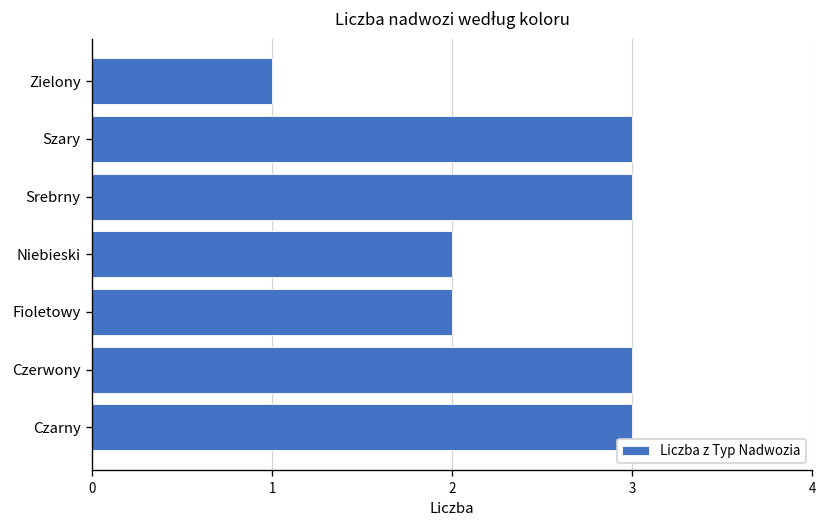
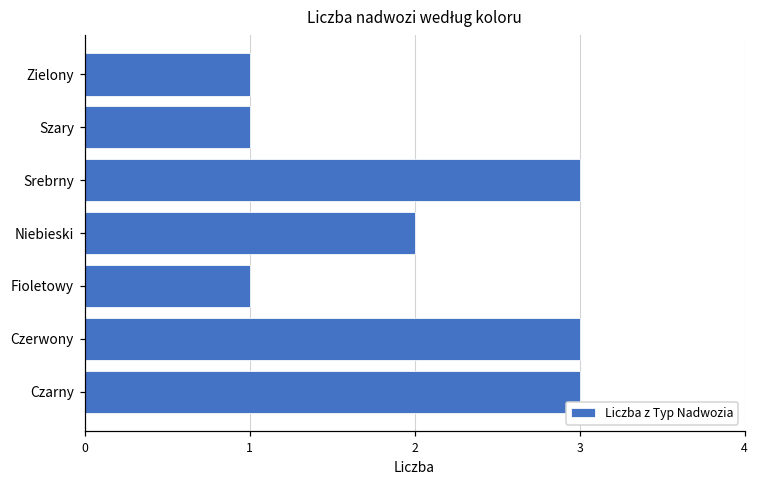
  {
    "Zielony": 1,
-   "Szary": 3,
+   "Szary": 1,
    "Srebrny": 3,
    "Niebieski": 2,
-   "Fioletowy": 2,
+   "Fioletowy": 1,
    "Czerwony": 3,
    "Czarny": 3
  }
